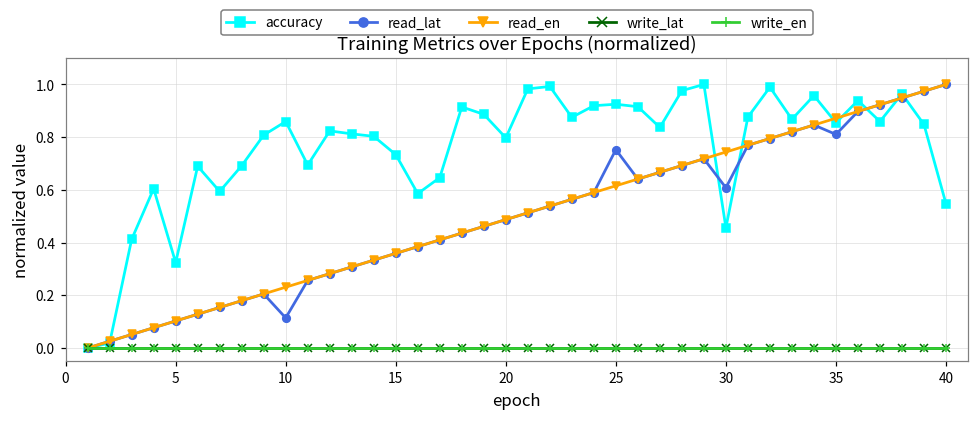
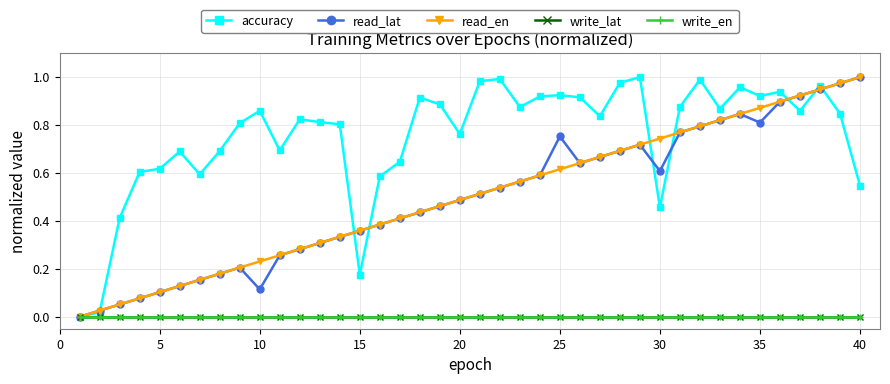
  {
    "accuracy": {
-     "5": 0.32,
+     "5": 0.62,
      "10": 0.86,
-     "15": 0.73,
-     "20": 0.80,
+     "15": 0.18,
+     "20": 0.76,
      "25": 0.93,
      "30": 0.46,
-     "35": 0.85,
+     "35": 0.92,
      "40": 0.55
    },
    "read_lat": {
      "10": 0.11,
      "25": 0.75,
      "30": 0.61,
      "35": 0.81
    },
    "read_en": {
      "10": 0.23,
      "25": 0.62,
      "30": 0.74,
      "35": 0.87
    },
    "write_en": {
      "5": 0.00,
      "10": 0.00,
      "15": 0.00,
      "20": 0.00,
      "25": 0.00,
      "30": 0.00,
      "35": 0.00,
      "40": 0.00
    }
  }
